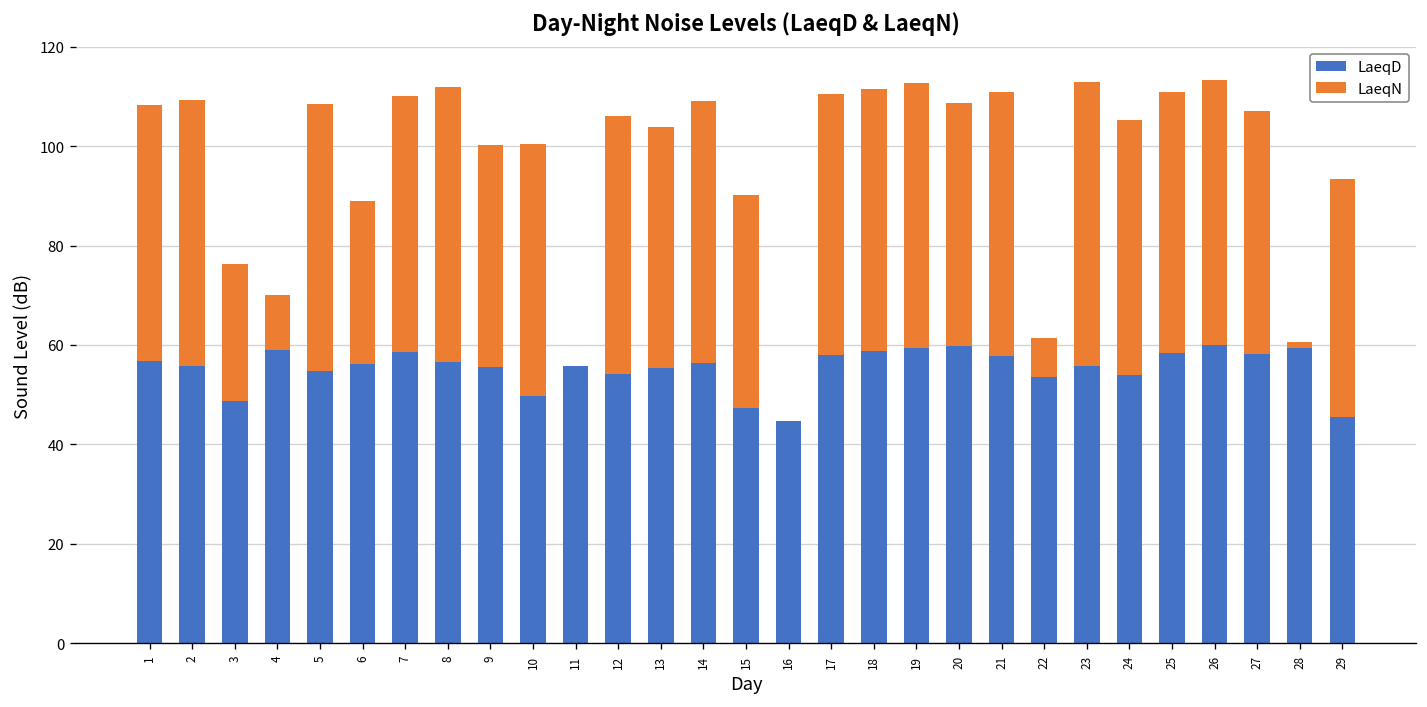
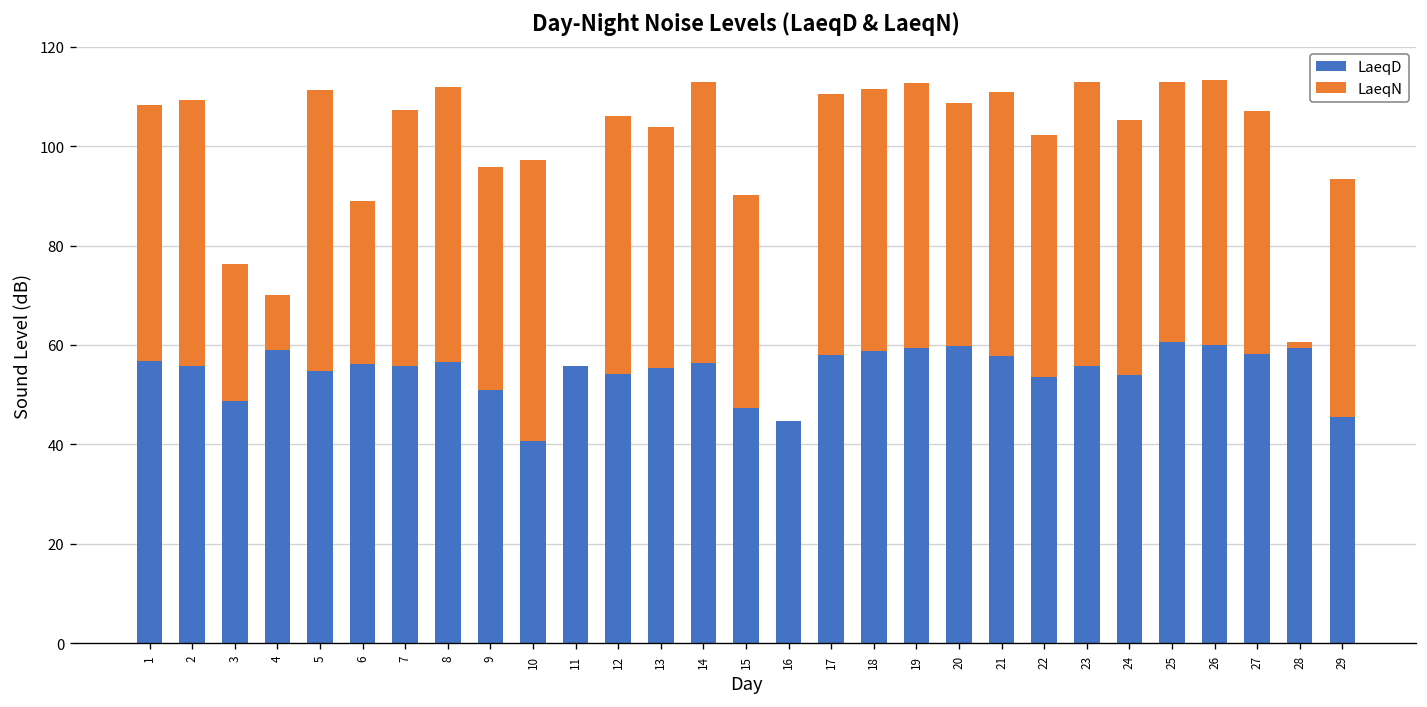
  {
    "LaeqD": {
      "1": 57,
      "2": 56,
      "3": 49,
      "4": 59,
      "5": 55,
      "6": 56,
-     "7": 59,
+     "7": 56,
      "8": 57,
-     "9": 56,
-     "10": 50,
+     "9": 51,
+     "10": 41,
      "11": 56,
      "12": 54,
      "13": 55,
      "14": 56,
      "15": 47,
      "16": 45,
      "17": 58,
      "18": 59,
      "19": 59,
      "20": 60,
      "21": 58,
      "22": 54,
      "23": 56,
      "24": 54,
-     "25": 58,
+     "25": 61,
      "26": 60,
      "27": 58,
      "28": 59,
      "29": 45
    },
    "LaeqN": {
      "1": 52,
      "2": 54,
      "3": 28,
      "4": 11,
-     "5": 54,
+     "5": 57,
      "6": 33,
      "7": 52,
      "8": 55,
      "9": 45,
-     "10": 51,
+     "10": 57,
      "11": 0,
      "12": 52,
      "13": 48,
-     "14": 53,
+     "14": 57,
      "15": 43,
      "16": 0,
      "17": 53,
      "18": 53,
      "19": 54,
      "20": 49,
      "21": 53,
-     "22": 8,
+     "22": 49,
      "23": 57,
      "24": 51,
      "25": 53,
      "26": 54,
      "27": 49,
      "28": 1,
      "29": 48
    }
  }
